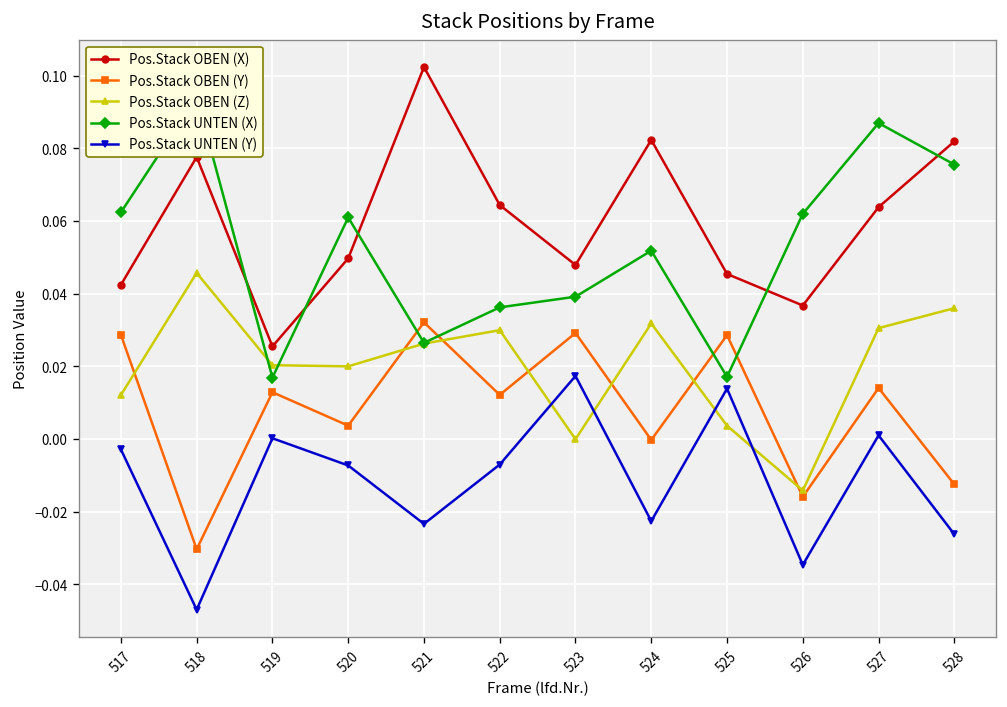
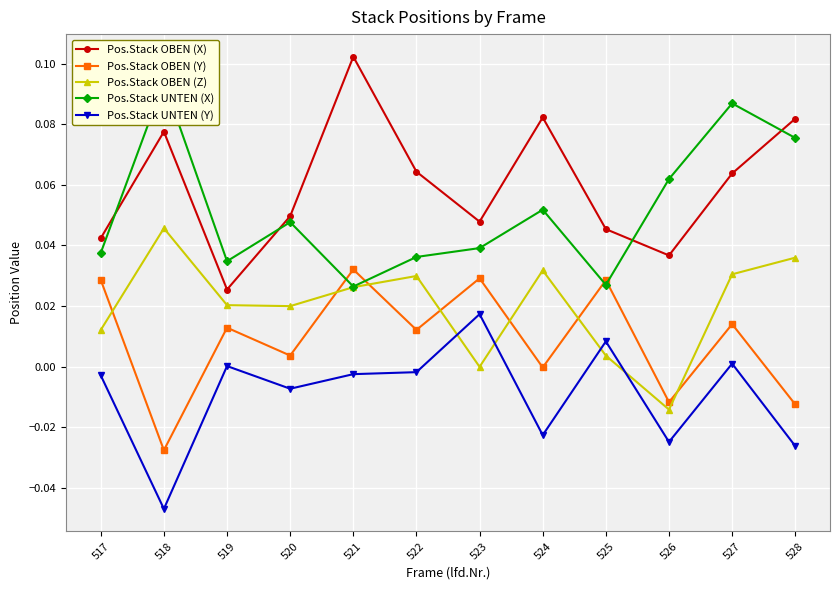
  {
    "Pos.Stack OBEN (X)": {
      "517": 0.042,
      "518": 0.078,
      "519": 0.025,
      "520": 0.050,
      "521": 0.102,
      "522": 0.064,
      "523": 0.048,
      "524": 0.082,
      "525": 0.045,
      "526": 0.037,
      "527": 0.064,
      "528": 0.082
    },
    "Pos.Stack OBEN (Y)": {
      "517": 0.029,
-     "518": -0.030,
+     "518": -0.028,
      "519": 0.013,
      "520": 0.004,
      "521": 0.032,
      "522": 0.012,
      "523": 0.029,
      "524": 0.000,
      "525": 0.029,
-     "526": -0.016,
+     "526": -0.012,
      "527": 0.014,
      "528": -0.013
    },
    "Pos.Stack OBEN (Z)": {
      "517": 0.012,
      "518": 0.046,
      "519": 0.020,
      "520": 0.020,
      "522": 0.030,
      "523": 0.000,
      "524": 0.032,
      "525": 0.004,
      "526": -0.014,
      "527": 0.030,
      "528": 0.036
    },
    "Pos.Stack UNTEN (X)": {
-     "517": 0.062,
-     "519": 0.017,
-     "520": 0.061,
+     "517": 0.038,
+     "519": 0.035,
+     "520": 0.048,
      "522": 0.036,
      "523": 0.039,
      "524": 0.052,
-     "525": 0.017,
+     "525": 0.027,
      "526": 0.062,
      "527": 0.087,
      "528": 0.076
    },
    "Pos.Stack UNTEN (Y)": {
      "517": -0.003,
      "518": -0.047,
      "519": 0.000,
      "520": -0.007,
-     "521": -0.023,
-     "522": -0.007,
+     "521": -0.002,
+     "522": -0.002,
      "523": 0.017,
      "524": -0.023,
-     "525": 0.014,
-     "526": -0.035,
+     "525": 0.008,
+     "526": -0.025,
      "527": 0.001,
      "528": -0.026
    }
  }
